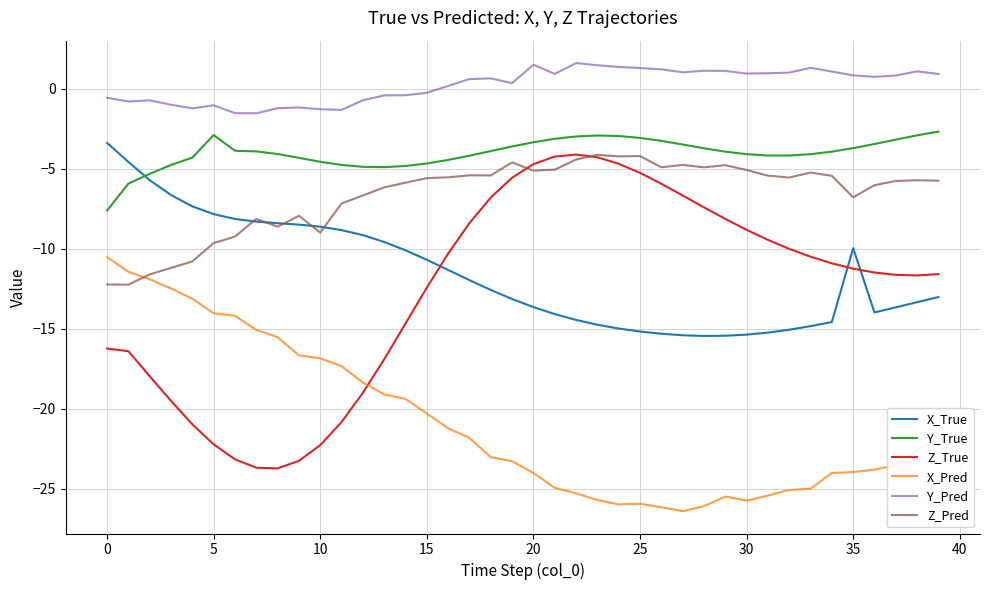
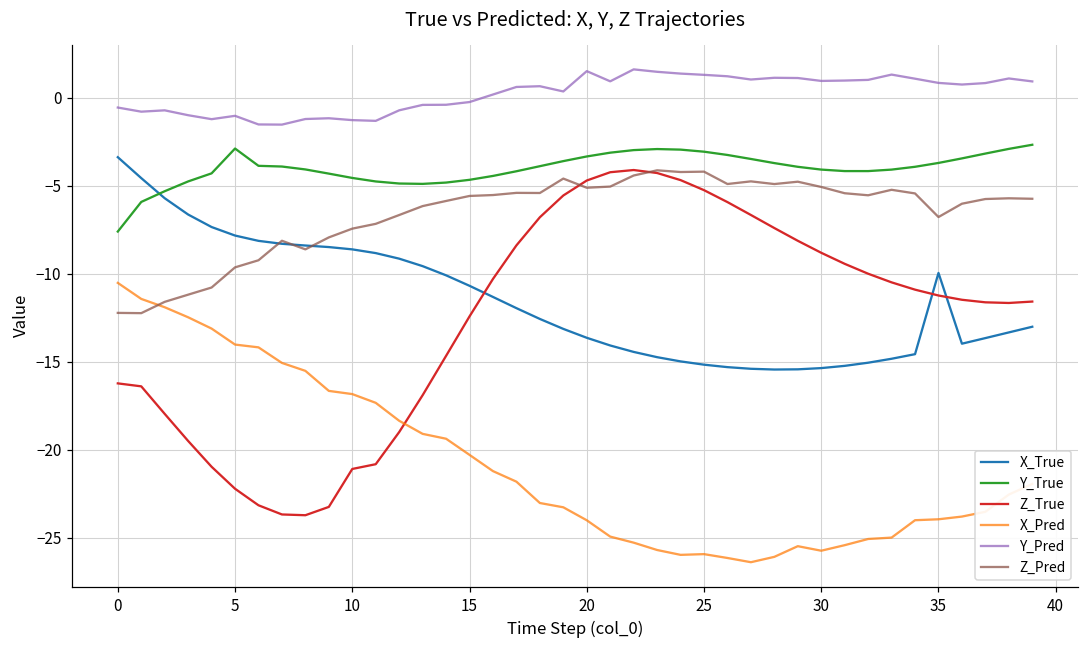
  {
    "X_True": {
      "0": -3.4,
      "5": -7.8,
      "10": -8.6,
      "15": -10.7,
      "20": -13.6,
      "25": -15.2,
      "30": -15.4,
      "35": -10.0
    },
    "Y_True": {
      "0": -7.6,
      "5": -2.9,
      "10": -4.6,
      "15": -4.7,
      "20": -3.3,
      "25": -3.1,
      "30": -4.1,
      "35": -3.7
    },
    "Z_True": {
      "0": -16.2,
      "5": -22.2,
-     "10": -22.3,
+     "10": -21.1,
      "15": -12.4,
      "20": -4.7,
      "25": -5.3,
      "30": -8.8,
      "35": -11.2
    },
    "X_Pred": {
      "0": -10.5,
      "5": -14.0,
      "10": -16.8,
      "15": -20.3,
      "20": -24.0,
      "25": -25.9,
      "30": -25.7,
      "35": -24.0
    },
    "Y_Pred": {
      "0": -0.6,
      "5": -1.0,
      "10": -1.3,
      "15": -0.2,
      "20": 1.5,
      "25": 1.3,
      "30": 1.0,
      "35": 0.8
    },
    "Z_Pred": {
      "0": -12.2,
      "5": -9.6,
-     "10": -9.0,
+     "10": -7.4,
      "15": -5.6,
      "20": -5.1,
      "25": -4.2,
      "30": -5.1,
      "35": -6.8
    }
  }
